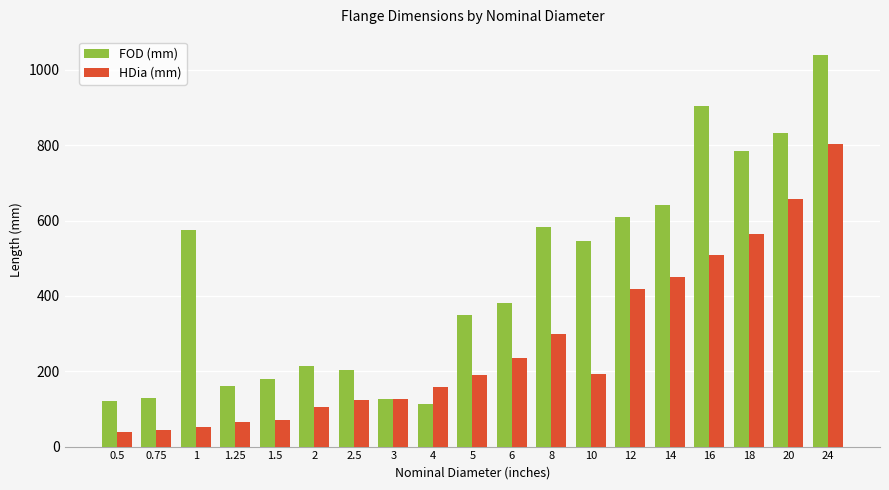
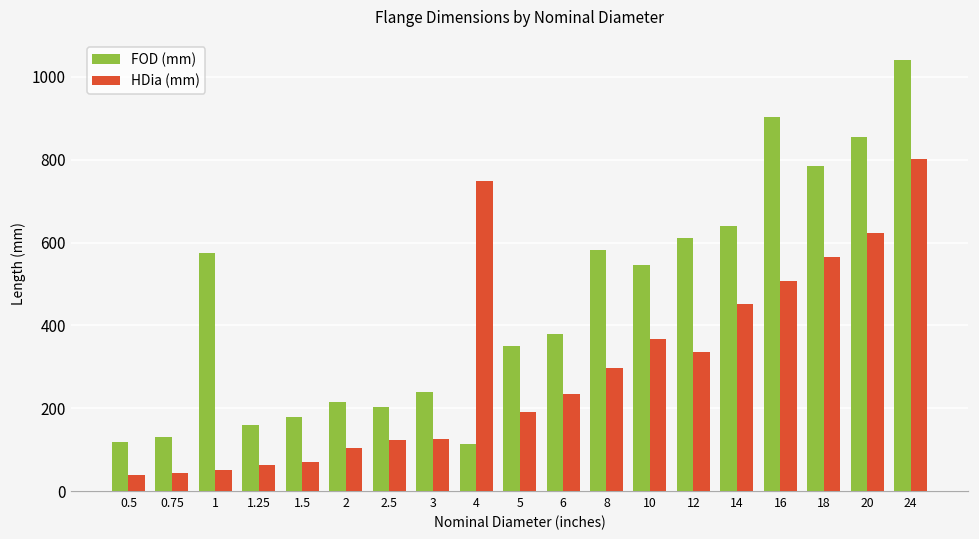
  {
    "FOD (mm)": {
      "0.5": 120,
      "0.75": 130,
      "1": 580,
      "1.25": 160,
      "1.5": 180,
      "2": 220,
      "2.5": 200,
-     "3": 130,
+     "3": 240,
      "4": 110,
      "5": 350,
      "6": 380,
      "8": 580,
      "10": 550,
      "12": 610,
      "14": 640,
      "16": 900,
      "18": 790,
-     "20": 830,
+     "20": 860,
      "24": 1040
    },
    "HDia (mm)": {
      "0.5": 40,
      "0.75": 40,
      "1": 50,
      "1.25": 60,
      "1.5": 70,
      "2": 110,
      "2.5": 120,
      "3": 130,
-     "4": 160,
+     "4": 750,
      "5": 190,
      "6": 240,
      "8": 300,
-     "10": 190,
-     "12": 420,
+     "10": 370,
+     "12": 340,
      "14": 450,
      "16": 510,
      "18": 570,
-     "20": 660,
+     "20": 620,
      "24": 800
    }
  }
